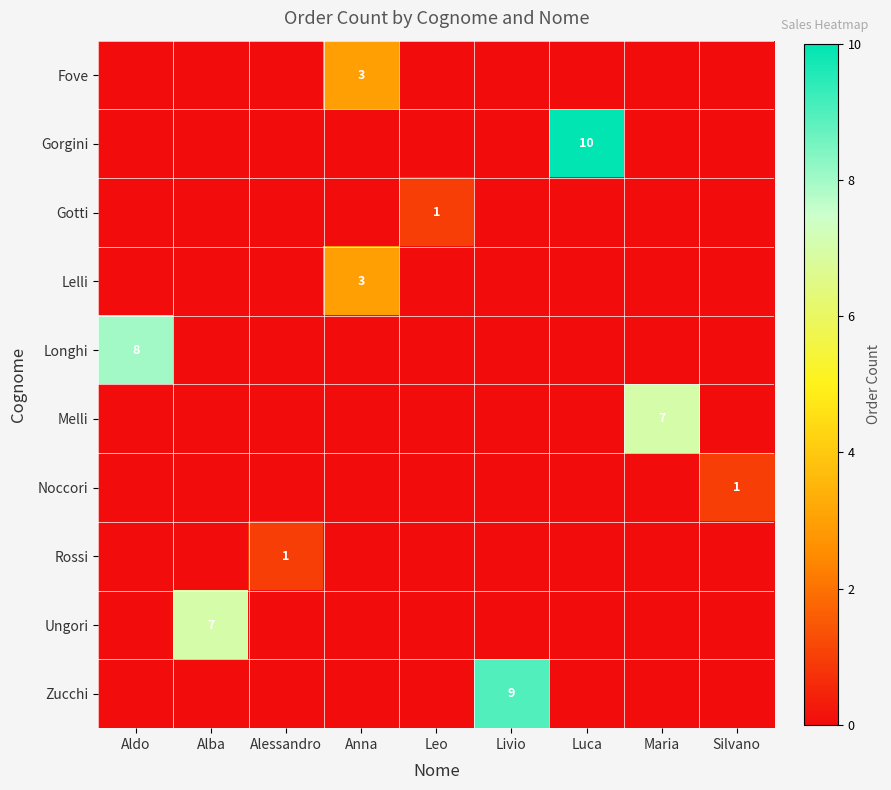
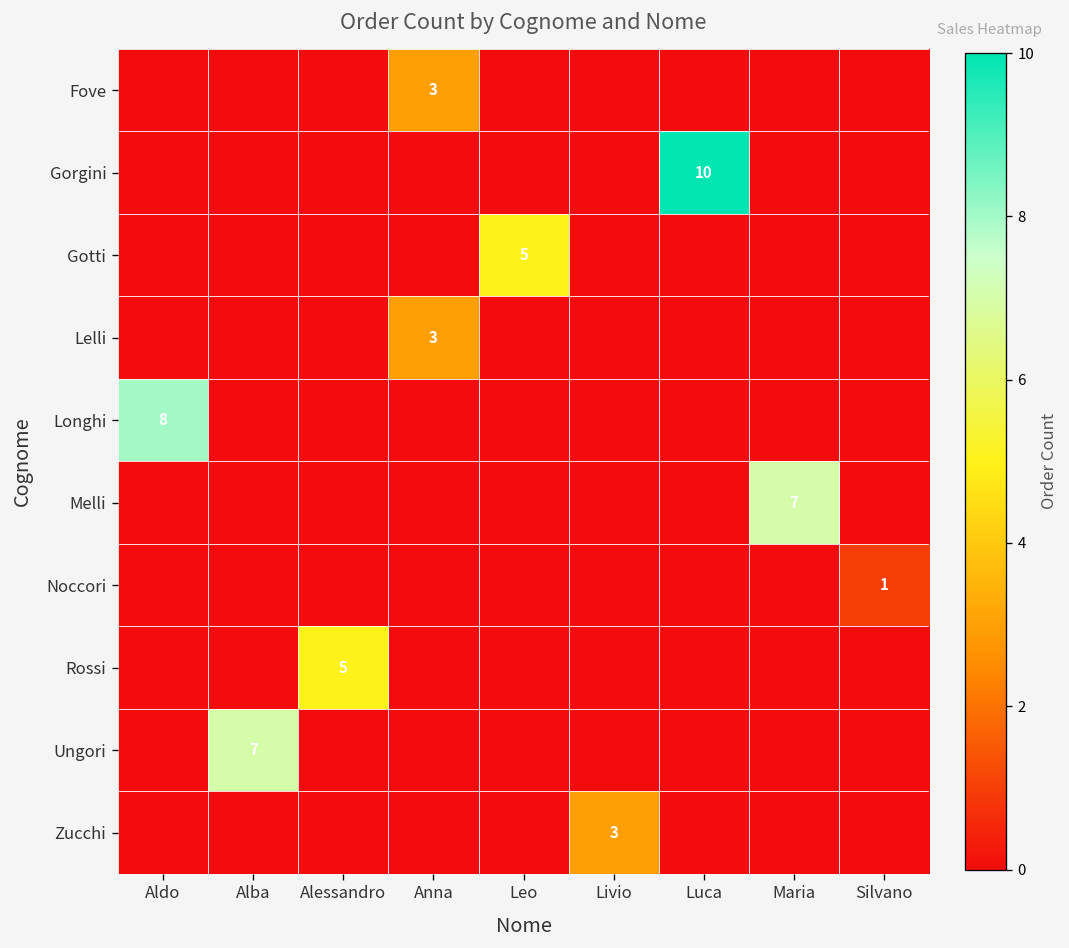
  {
    "Fove": {
      "Anna": 3
    },
    "Gorgini": {
      "Luca": 10
    },
    "Gotti": {
-     "Leo": 1
+     "Leo": 5
    },
    "Lelli": {
      "Anna": 3
    },
    "Longhi": {
      "Aldo": 8
    },
    "Melli": {
      "Maria": 7
    },
    "Noccori": {
      "Silvano": 1
    },
    "Rossi": {
-     "Alessandro": 1
+     "Alessandro": 5
    },
    "Ungori": {
      "Alba": 7
    },
    "Zucchi": {
-     "Livio": 9
+     "Livio": 3
    }
  }
